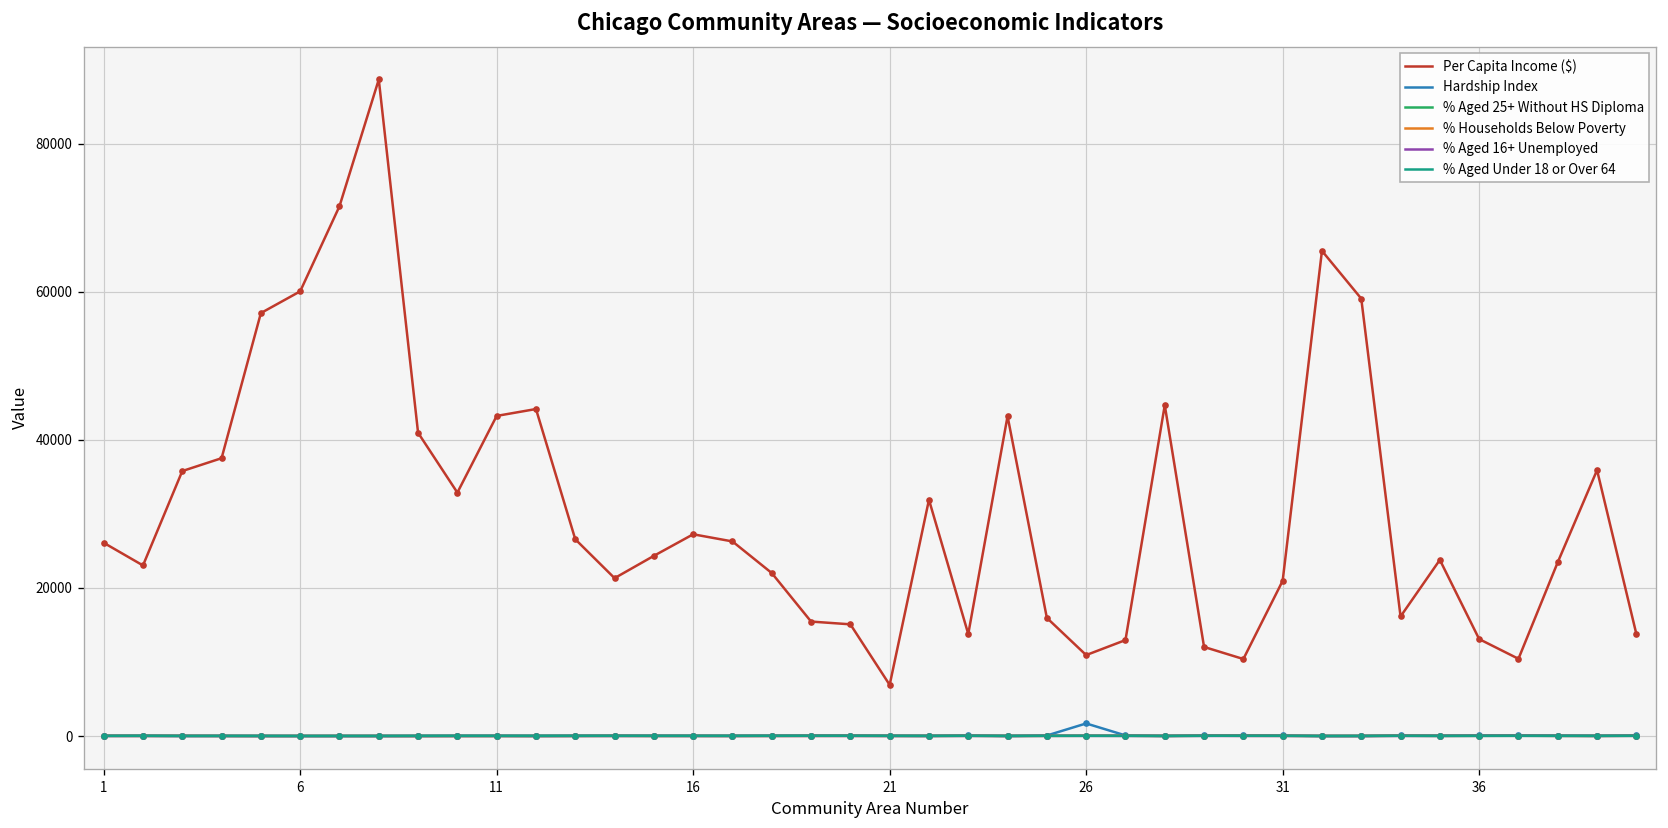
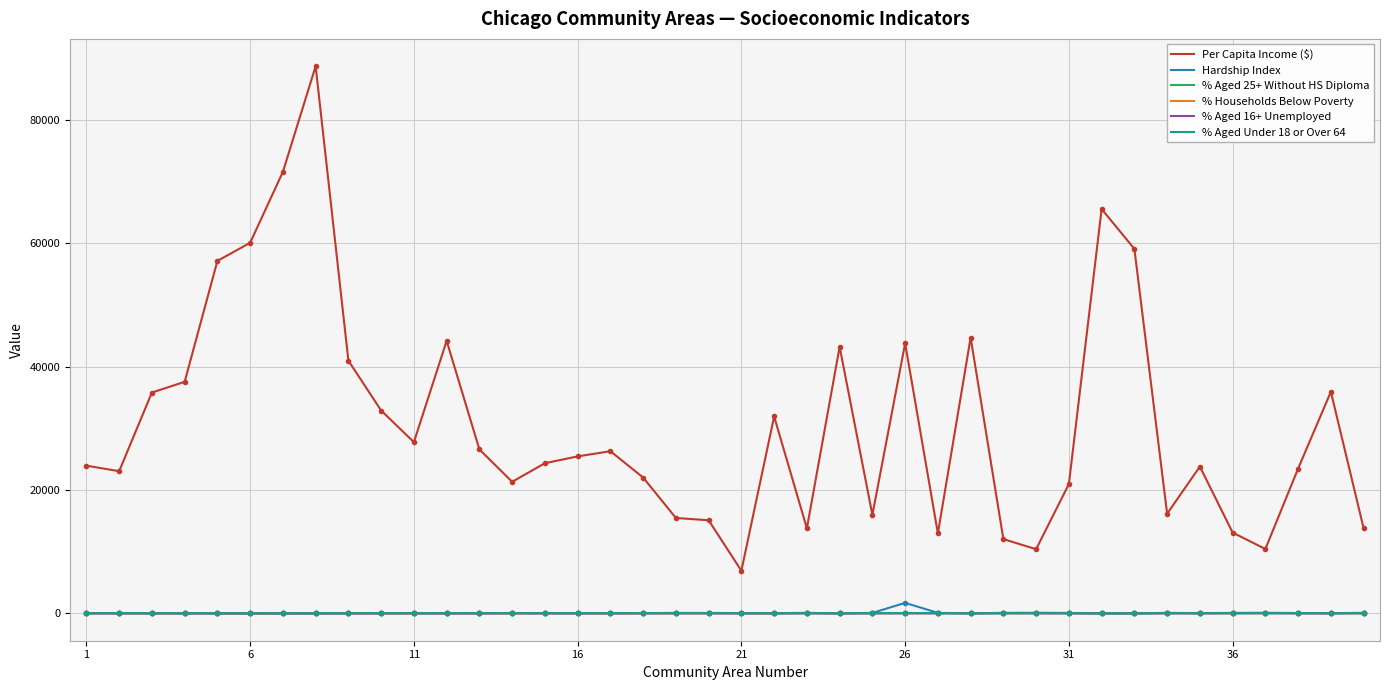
  {
    "Per Capita Income ($)": {
-     "1": 26000,
+     "1": 24000,
      "6": 60000,
-     "11": 43000,
-     "16": 27000,
+     "11": 28000,
+     "16": 25000,
      "21": 7000,
-     "26": 11000,
+     "26": 44000,
      "31": 21000,
      "36": 13000
    },
    "Hardship Index": {
      "26": 2000
    },
    "% Aged Under 18 or Over 64": {
      "26": 0
    }
  }
